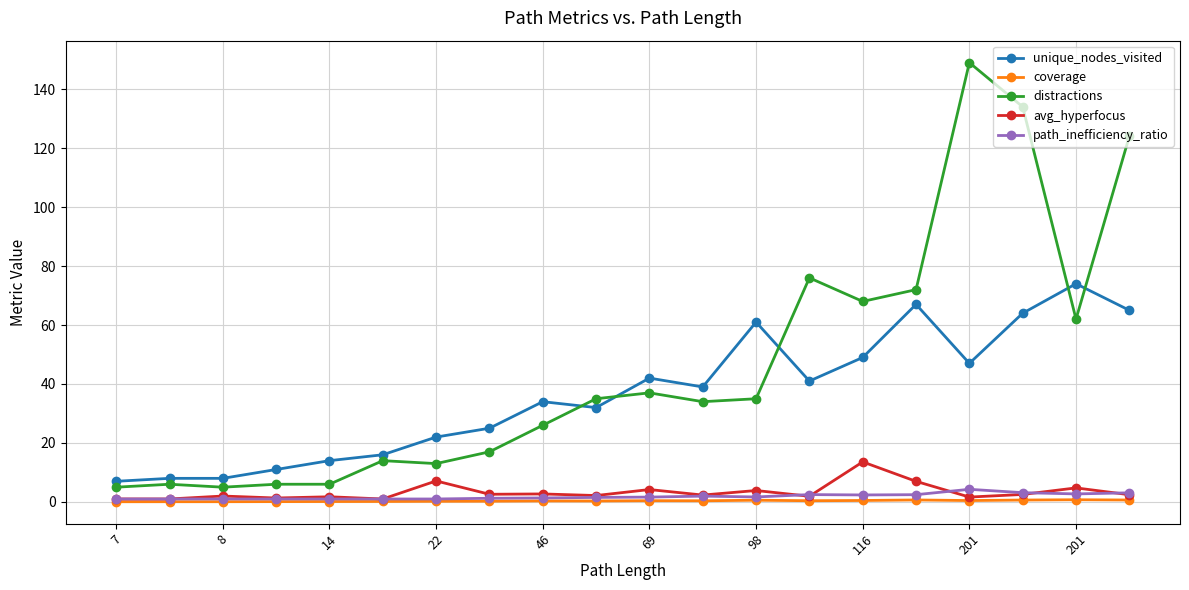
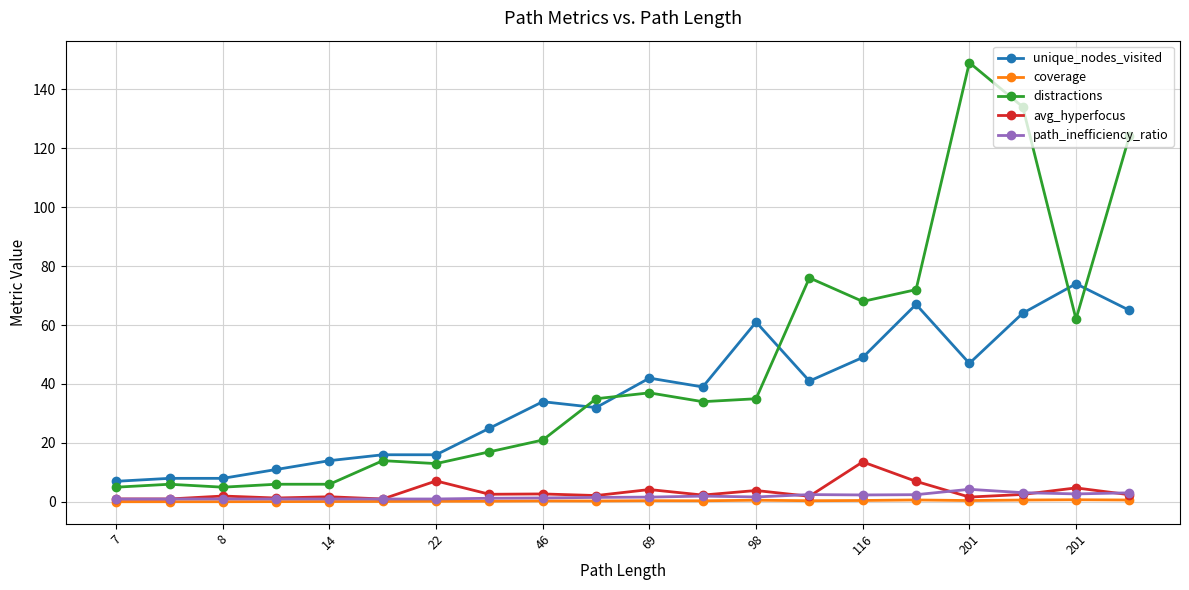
  {
    "unique_nodes_visited": {
      "8": 8,
      "14": 14,
-     "22": 22,
+     "22": 16,
      "46": 34,
      "69": 42,
      "98": 61,
      "116": 49
    },
    "coverage": {
      "8": 0,
      "46": 0,
      "69": 0,
      "98": 1,
      "116": 0
    },
    "distractions": {
      "8": 5,
      "14": 6,
      "22": 13,
-     "46": 26,
+     "46": 21,
      "69": 37,
      "98": 35,
      "116": 68
    },
    "avg_hyperfocus": {
      "8": 2,
      "22": 7,
      "46": 3,
      "69": 4,
      "98": 4,
      "116": 14
    },
    "path_inefficiency_ratio": {
      "8": 1,
      "46": 1,
      "69": 2,
      "98": 2,
      "116": 2
    }
  }
